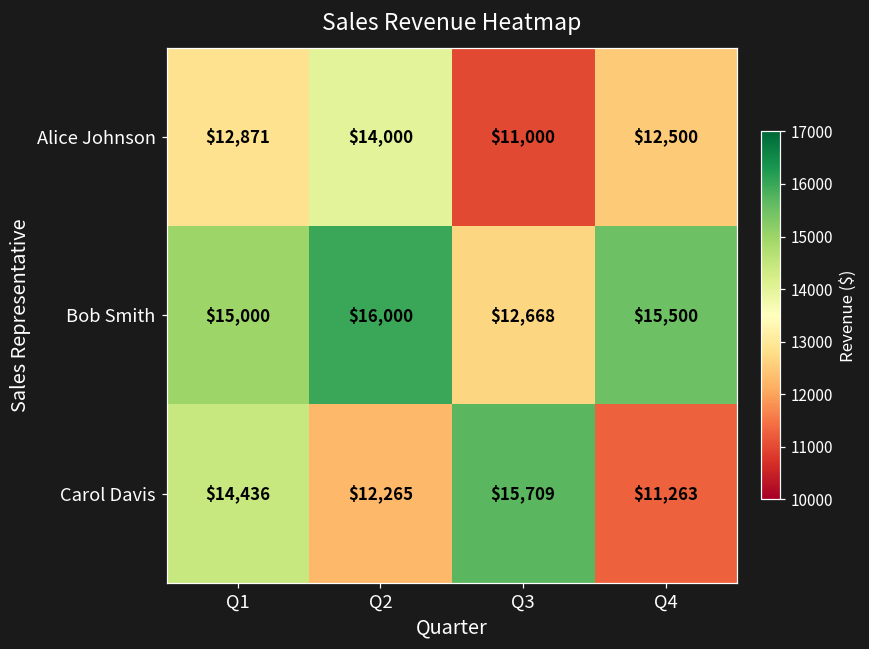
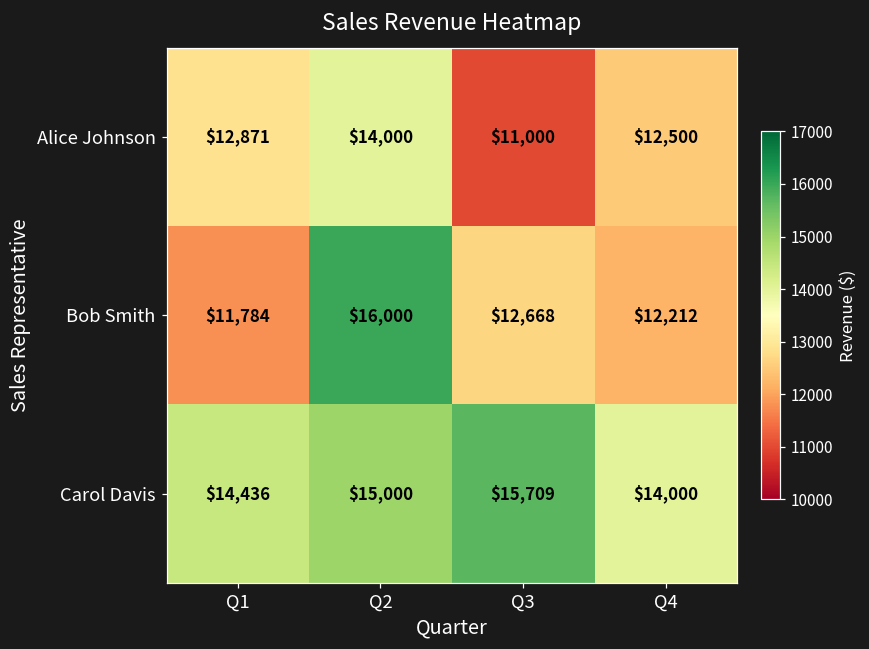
  {
    "Alice Johnson": {
      "Q1": "$12,871",
      "Q2": "$14,000",
      "Q3": "$11,000",
      "Q4": "$12,500"
    },
    "Bob Smith": {
-     "Q1": "$15,000",
+     "Q1": "$11,784",
      "Q2": "$16,000",
      "Q3": "$12,668",
-     "Q4": "$15,500"
+     "Q4": "$12,212"
    },
    "Carol Davis": {
      "Q1": "$14,436",
-     "Q2": "$12,265",
+     "Q2": "$15,000",
      "Q3": "$15,709",
-     "Q4": "$11,263"
+     "Q4": "$14,000"
    }
  }
